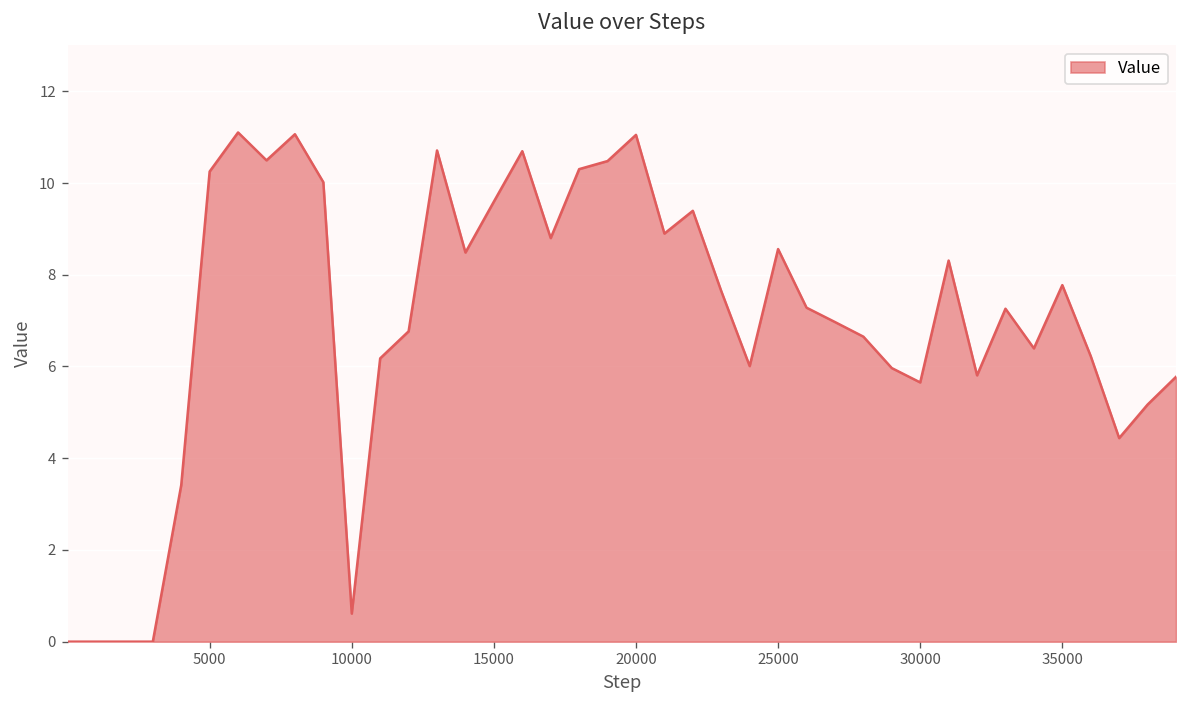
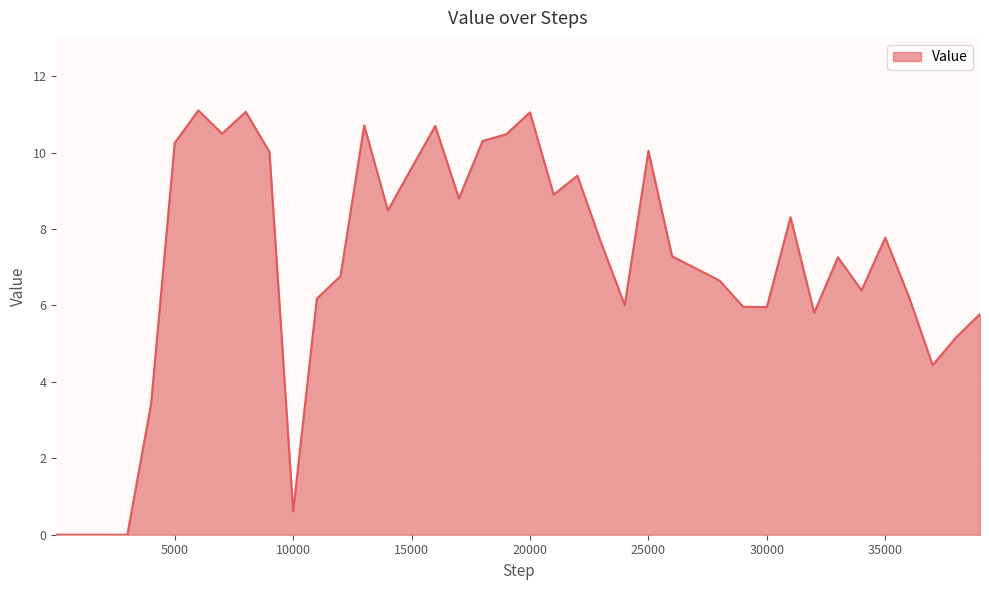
  {
    "5000": 10.3,
    "10000": 0.6,
    "15000": 9.6,
    "20000": 11.1,
-   "25000": 8.6,
-   "30000": 5.7,
+   "25000": 10.0,
+   "30000": 6.0,
    "35000": 7.8
  }
